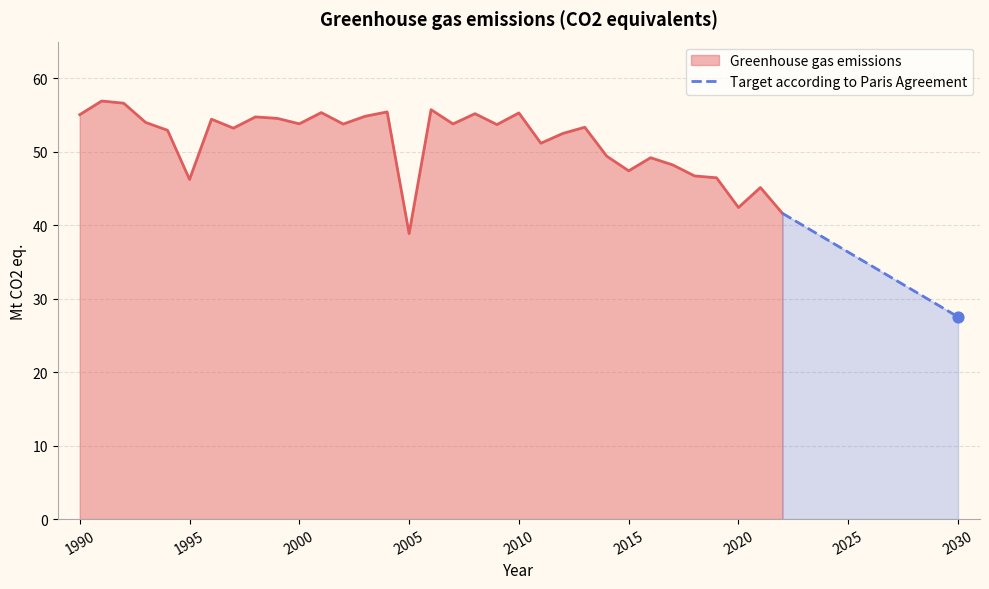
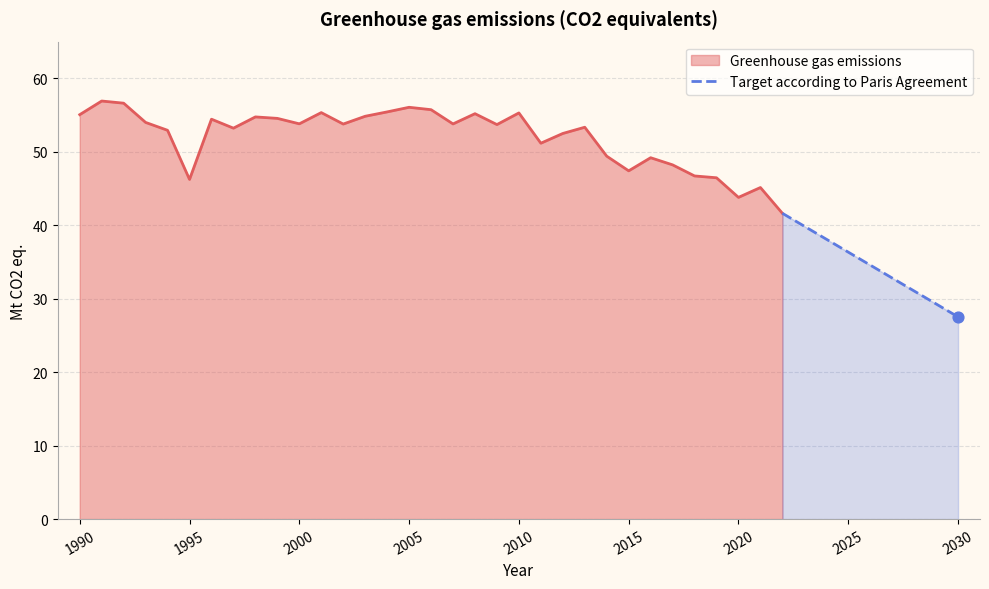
  {
    "Greenhouse gas emissions": {
      "1990": 55,
      "1995": 46,
      "2000": 54,
-     "2005": 39,
+     "2005": 56,
      "2010": 55,
      "2015": 47,
-     "2020": 42
+     "2020": 44
    }
  }
